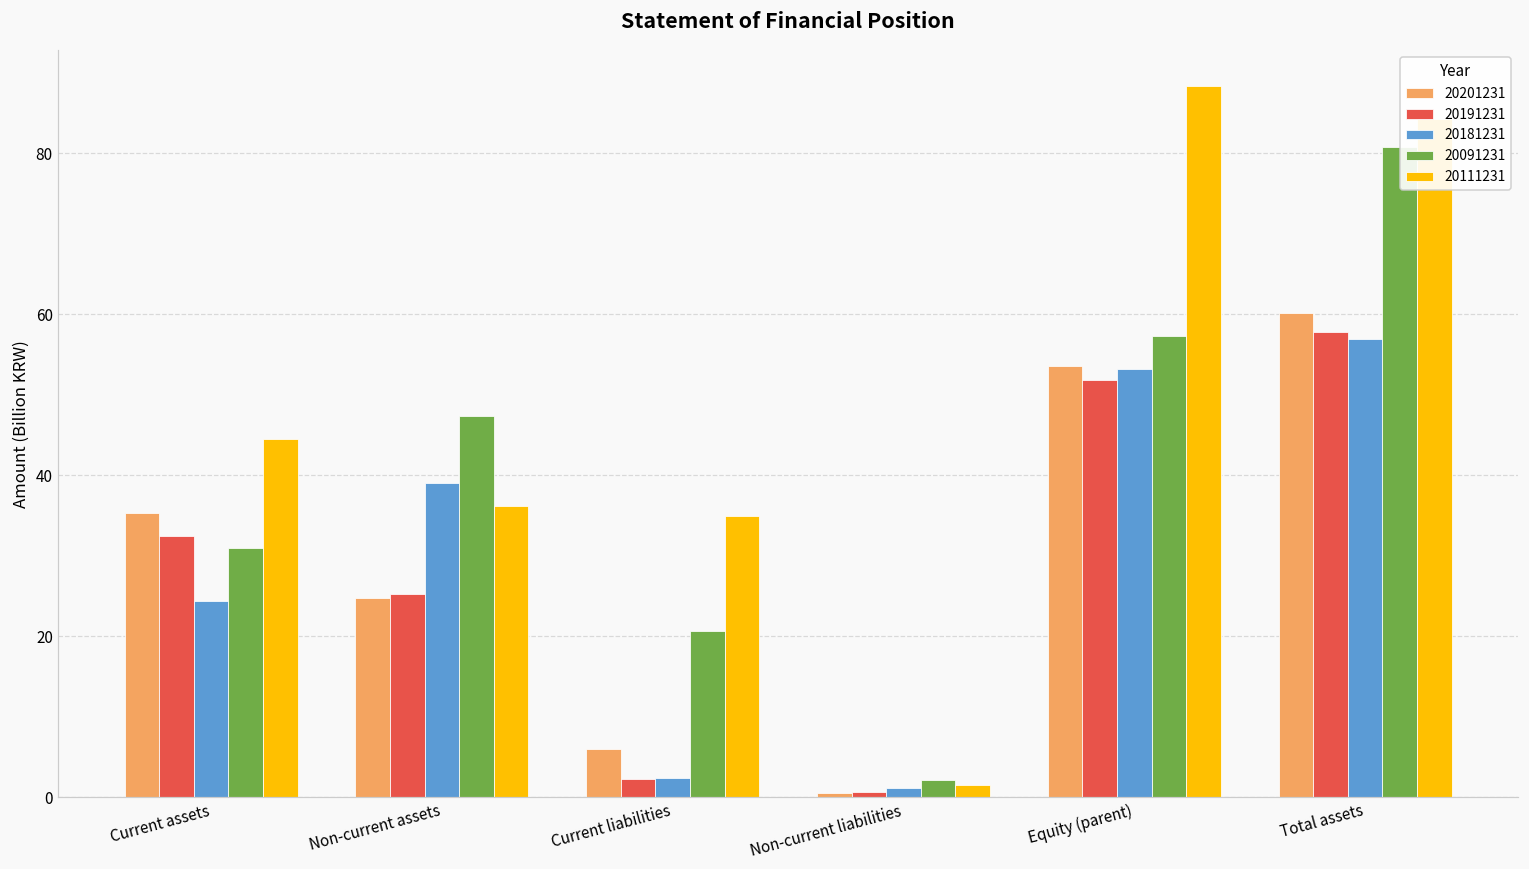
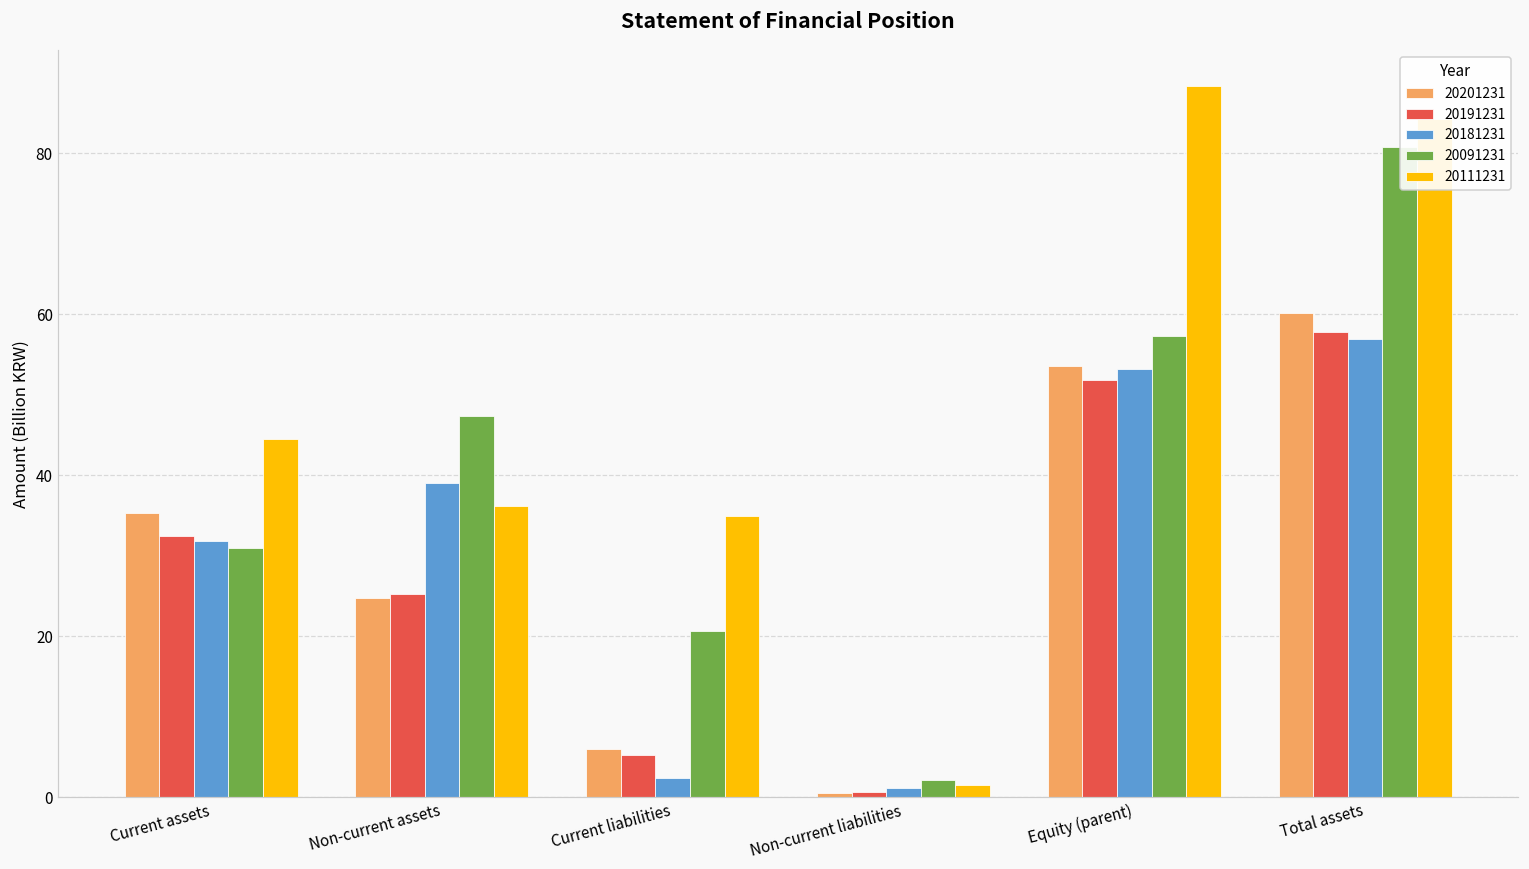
  {
    "20201231": {
      "Current assets": 35,
      "Non-current assets": 25,
      "Current liabilities": 6,
      "Non-current liabilities": 1,
      "Equity (parent)": 54,
      "Total assets": 60
    },
    "20191231": {
      "Current assets": 32,
      "Non-current assets": 25,
-     "Current liabilities": 2,
+     "Current liabilities": 5,
      "Non-current liabilities": 1,
      "Equity (parent)": 52,
      "Total assets": 58
    },
    "20181231": {
-     "Current assets": 24,
+     "Current assets": 32,
      "Non-current assets": 39,
      "Current liabilities": 2,
      "Non-current liabilities": 1,
      "Equity (parent)": 53,
      "Total assets": 57
    },
    "20091231": {
      "Current assets": 31,
      "Non-current assets": 47,
      "Current liabilities": 21,
      "Non-current liabilities": 2,
      "Equity (parent)": 57,
      "Total assets": 81
    },
    "20111231": {
      "Current assets": 45,
      "Non-current assets": 36,
      "Current liabilities": 35,
      "Non-current liabilities": 2,
      "Equity (parent)": 88
    }
  }
